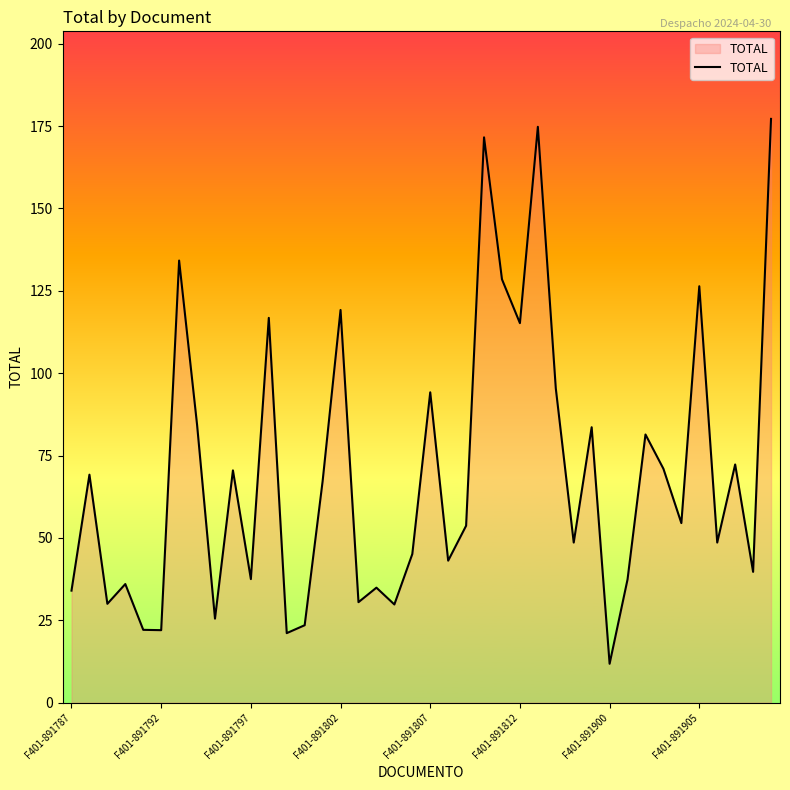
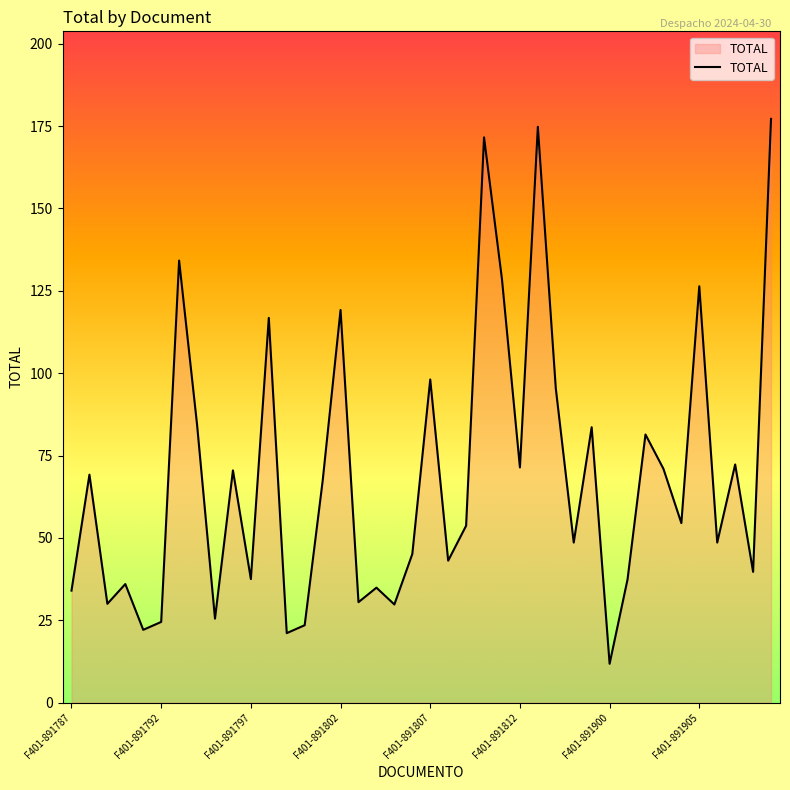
  {
    "F401-891787": 34,
-   "F401-891792": 22,
+   "F401-891792": 25,
    "F401-891797": 38,
    "F401-891802": 119,
-   "F401-891807": 94,
-   "F401-891812": 115,
+   "F401-891807": 98,
+   "F401-891812": 71,
    "F401-891900": 12,
    "F401-891905": 126
  }
